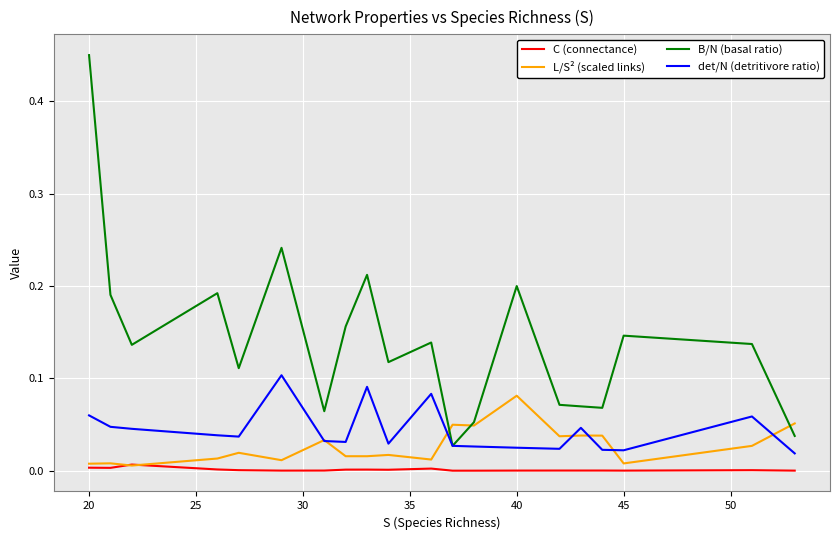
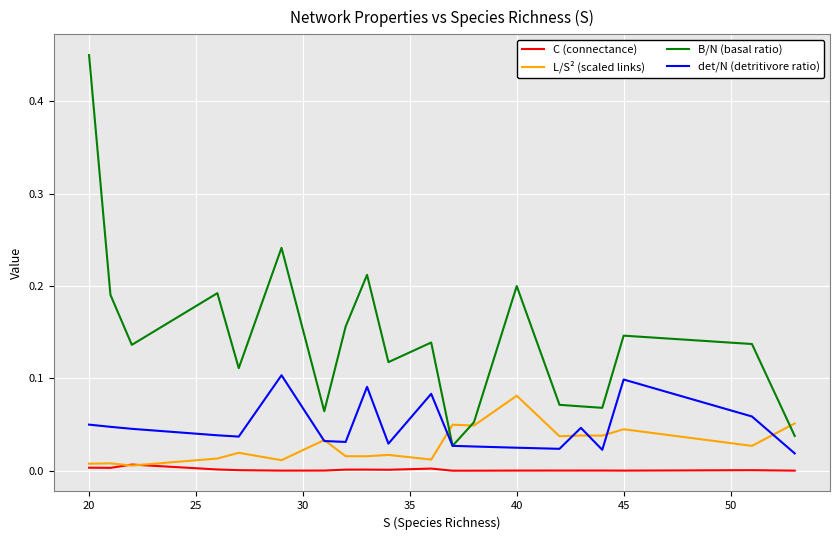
  {
    "C (connectance)": {
      "20": 0.00,
      "40": 0.00,
      "45": 0.00
    },
    "L/S² (scaled links)": {
      "20": 0.01,
      "40": 0.08,
-     "45": 0.01
+     "45": 0.05
    },
    "B/N (basal ratio)": {
      "20": 0.45,
      "40": 0.20,
      "45": 0.15
    },
    "det/N (detritivore ratio)": {
-     "20": 0.06,
+     "20": 0.05,
      "40": 0.03,
-     "45": 0.02
+     "45": 0.10
    }
  }
